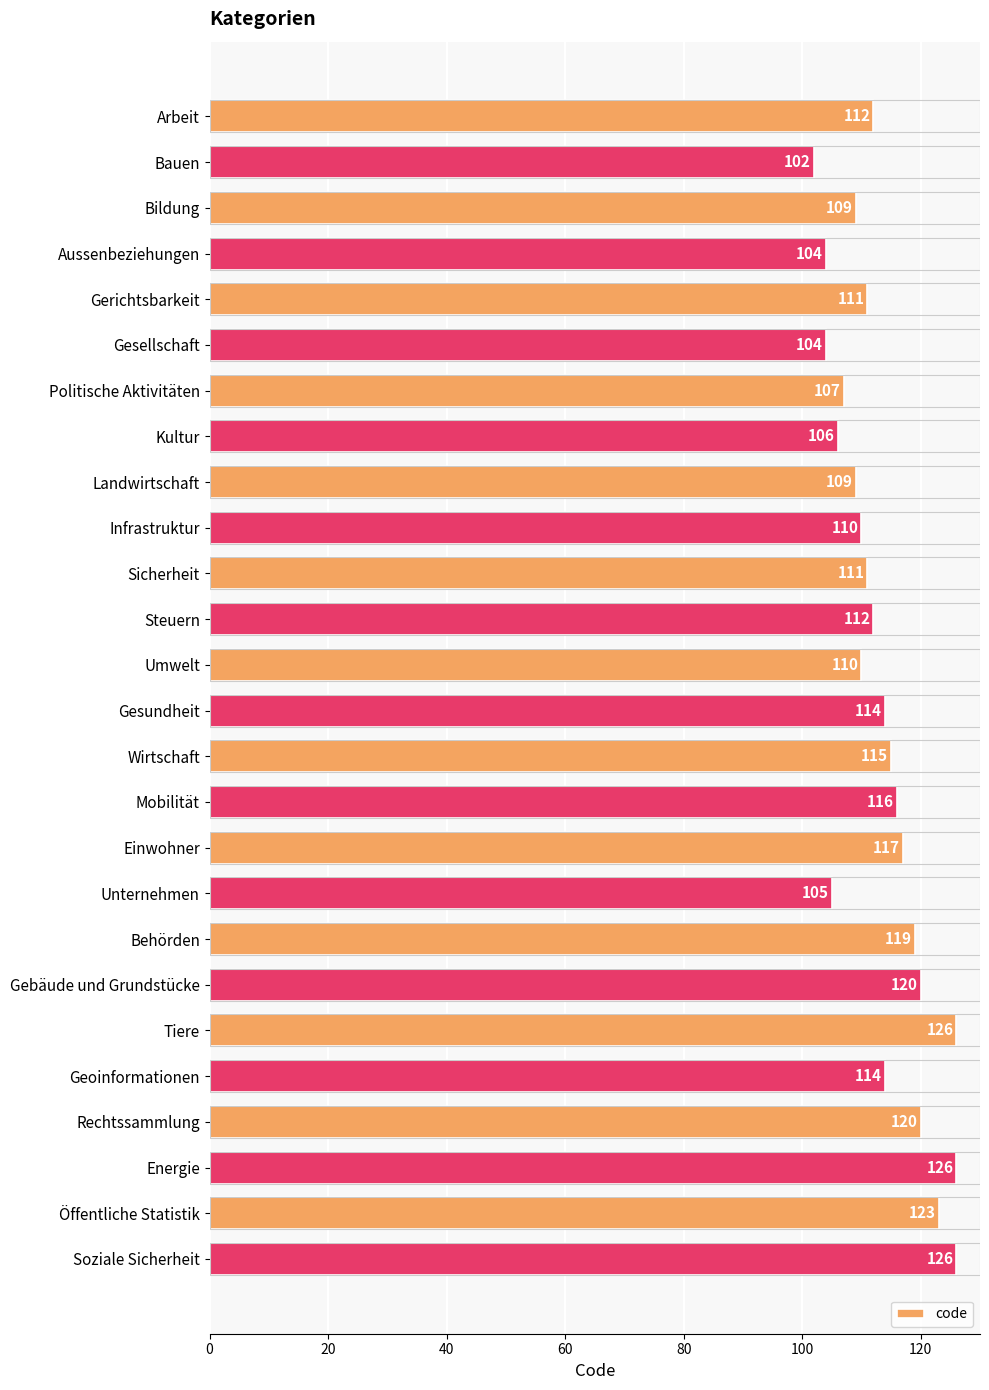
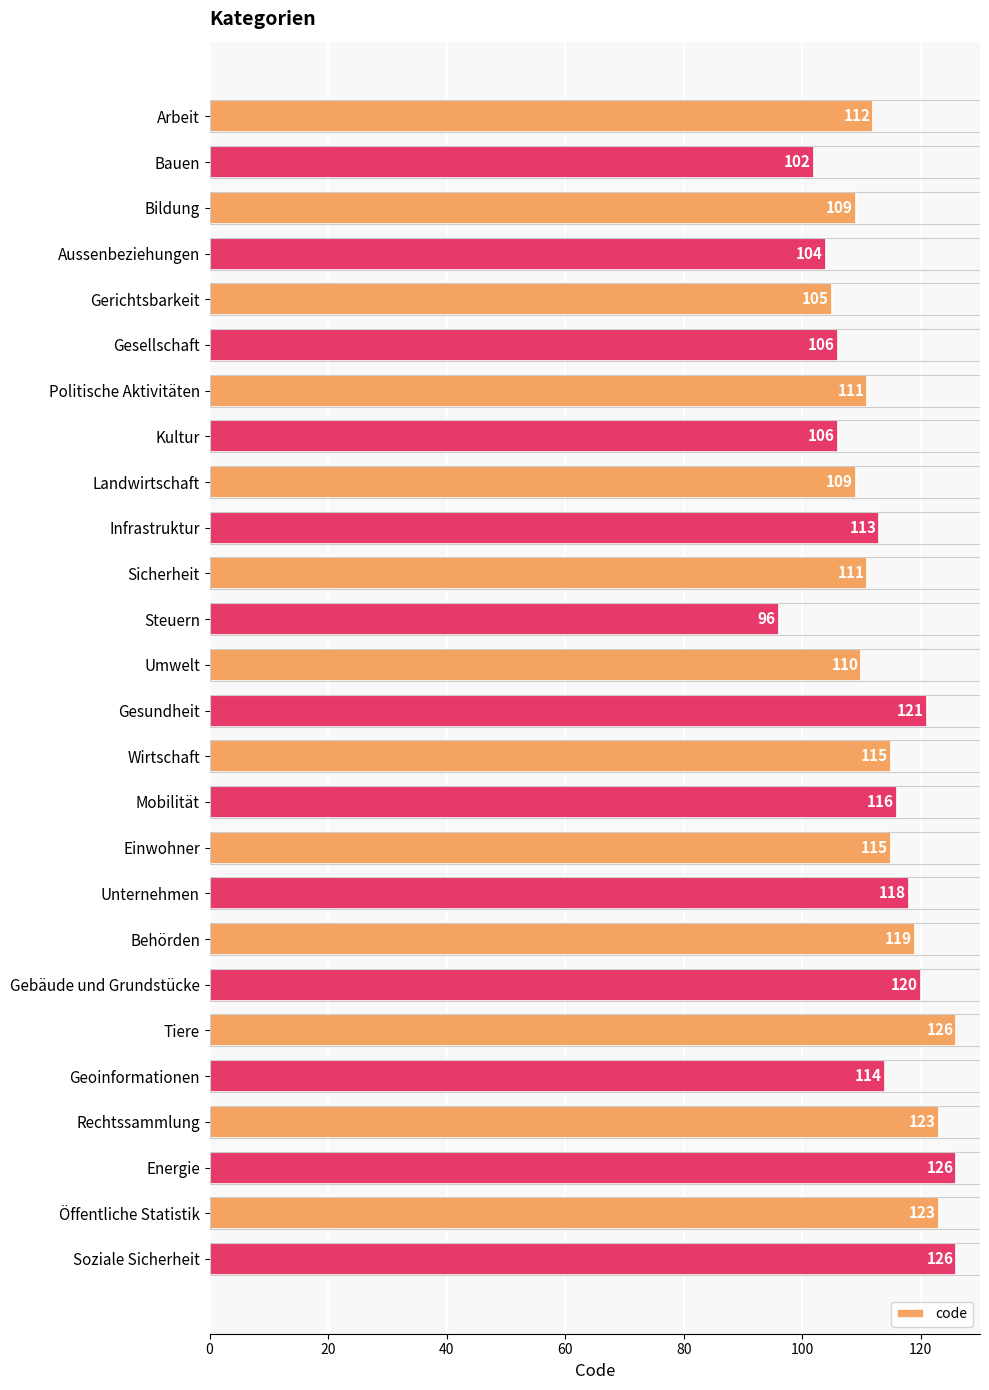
  {
    "Arbeit": 112,
    "Bauen": 102,
    "Bildung": 109,
    "Aussenbeziehungen": 104,
-   "Gerichtsbarkeit": 111,
-   "Gesellschaft": 104,
-   "Politische Aktivitäten": 107,
+   "Gerichtsbarkeit": 105,
+   "Gesellschaft": 106,
+   "Politische Aktivitäten": 111,
    "Kultur": 106,
    "Landwirtschaft": 109,
-   "Infrastruktur": 110,
+   "Infrastruktur": 113,
    "Sicherheit": 111,
-   "Steuern": 112,
+   "Steuern": 96,
    "Umwelt": 110,
-   "Gesundheit": 114,
+   "Gesundheit": 121,
    "Wirtschaft": 115,
    "Mobilität": 116,
-   "Einwohner": 117,
-   "Unternehmen": 105,
+   "Einwohner": 115,
+   "Unternehmen": 118,
    "Behörden": 119,
    "Gebäude und Grundstücke": 120,
    "Tiere": 126,
    "Geoinformationen": 114,
-   "Rechtssammlung": 120,
+   "Rechtssammlung": 123,
    "Energie": 126,
    "Öffentliche Statistik": 123,
    "Soziale Sicherheit": 126
  }
